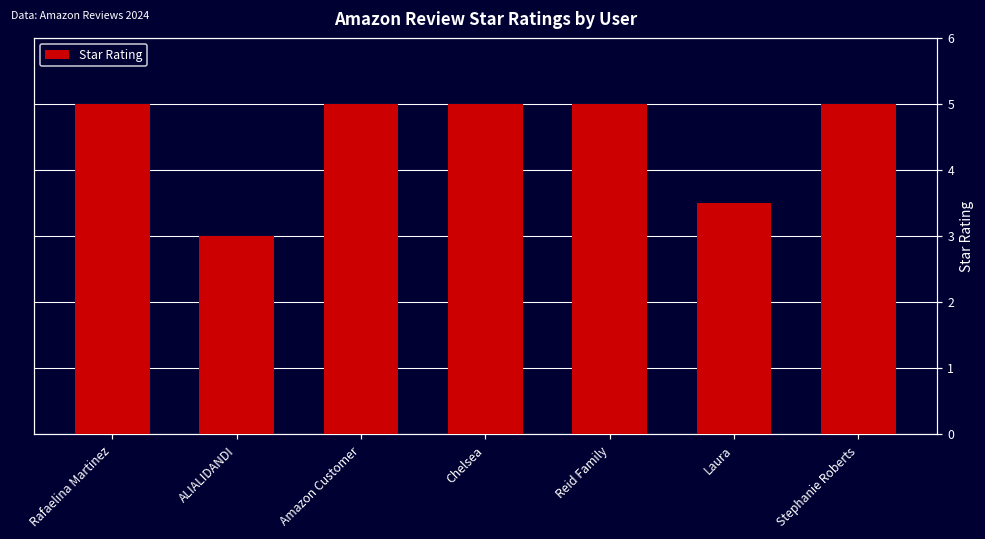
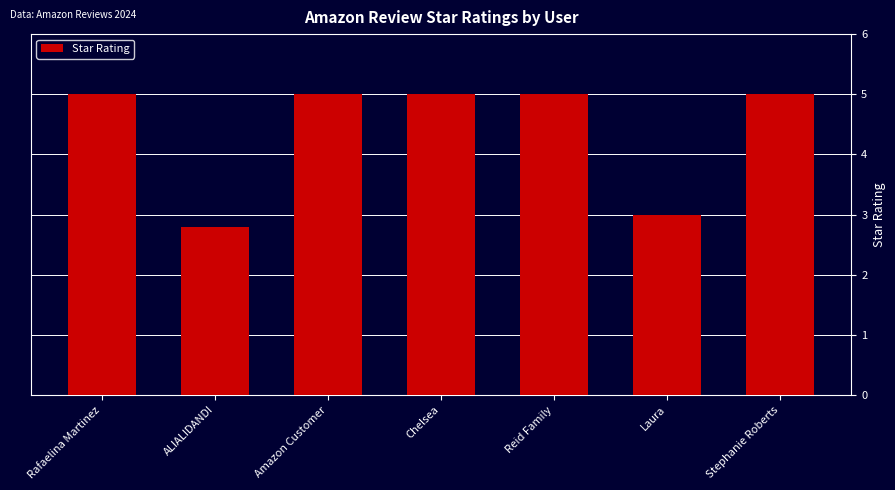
  {
    "Rafaelina Martinez": 5.0,
-   "ALIALIDANDI": 3.0,
+   "ALIALIDANDI": 2.8,
    "Amazon Customer": 5.0,
    "Chelsea": 5.0,
    "Reid Family": 5.0,
-   "Laura": 3.5,
+   "Laura": 3.0,
    "Stephanie Roberts": 5.0
  }
